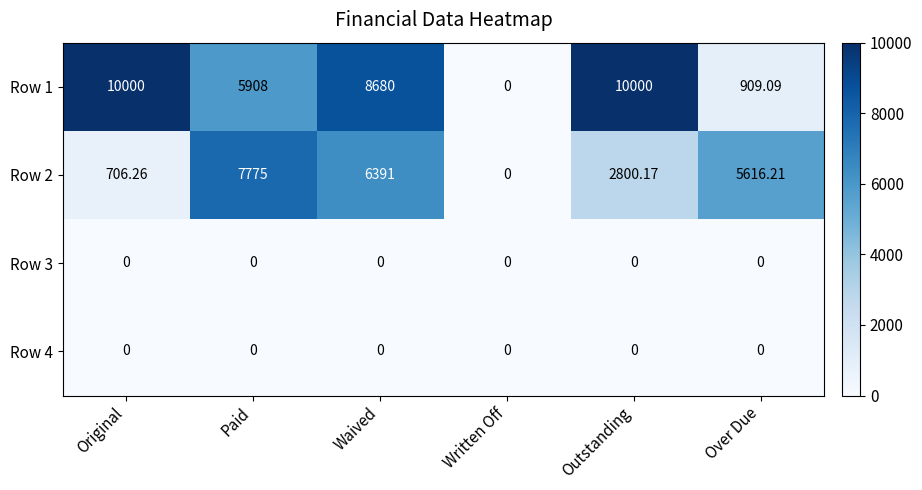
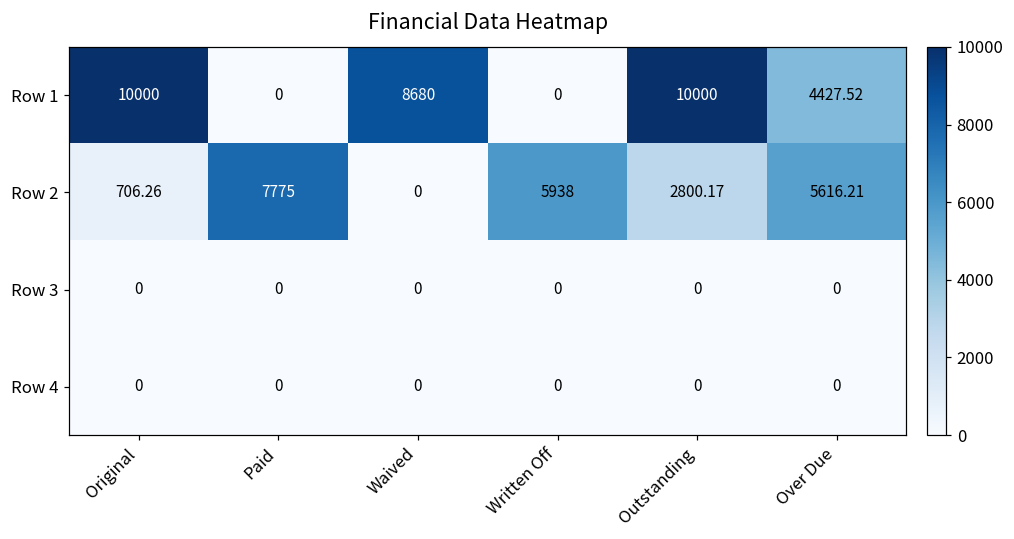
  {
    "Row 1": {
      "Original": 10000,
-     "Paid": 5908,
+     "Paid": 0,
      "Waived": 8680,
      "Written Off": 0,
      "Outstanding": 10000,
-     "Over Due": 909.09
+     "Over Due": 4427.52
    },
    "Row 2": {
      "Original": 706.26,
      "Paid": 7775,
-     "Waived": 6391,
-     "Written Off": 0,
+     "Waived": 0,
+     "Written Off": 5938,
      "Outstanding": 2800.17,
      "Over Due": 5616.21
    },
    "Row 3": {
      "Original": 0,
      "Paid": 0,
      "Waived": 0,
      "Written Off": 0,
      "Outstanding": 0,
      "Over Due": 0
    },
    "Row 4": {
      "Original": 0,
      "Paid": 0,
      "Waived": 0,
      "Written Off": 0,
      "Outstanding": 0,
      "Over Due": 0
    }
  }
